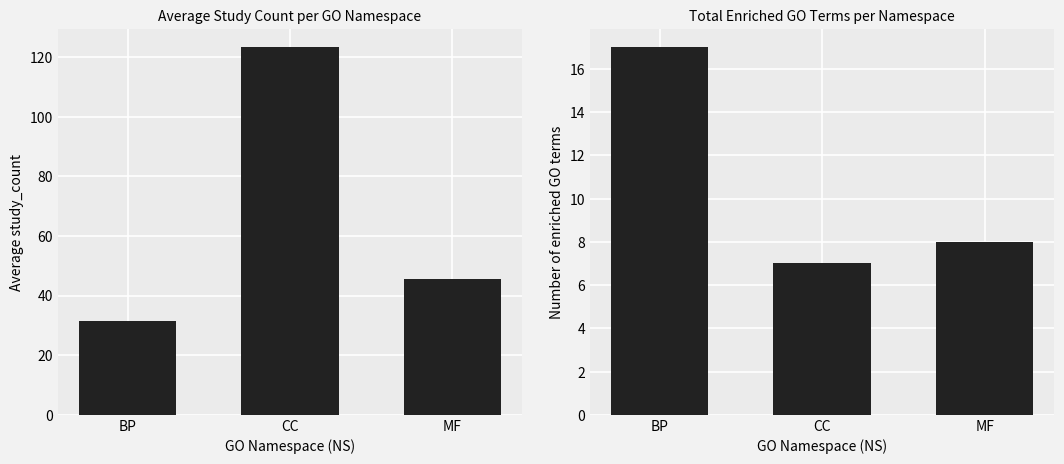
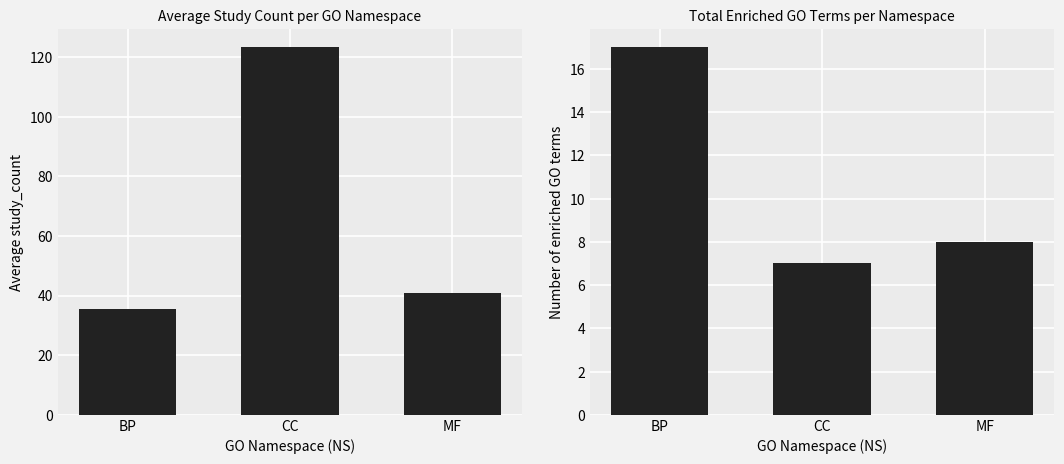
  {
    "Average Study Count per GO Namespace": {
-     "BP": 32,
+     "BP": 36,
      "CC": 123,
-     "MF": 45
+     "MF": 41
    },
    "Total Enriched GO Terms per Namespace": {
      "BP": 17.0,
      "CC": 7.0,
      "MF": 8.0
    }
  }
